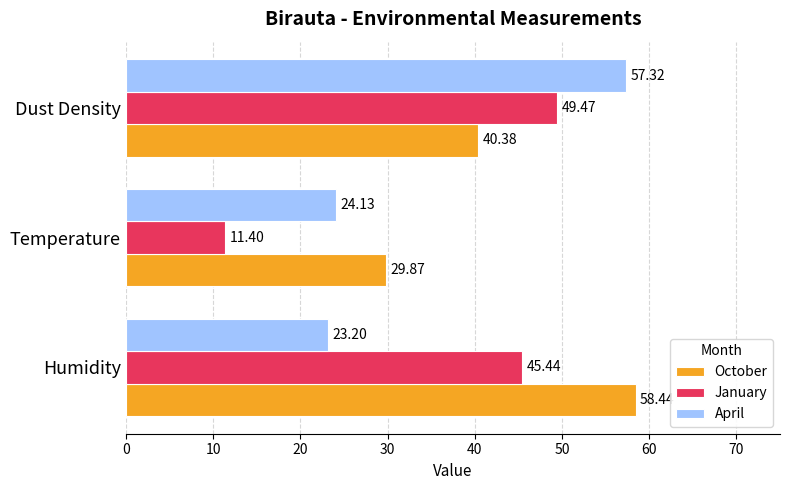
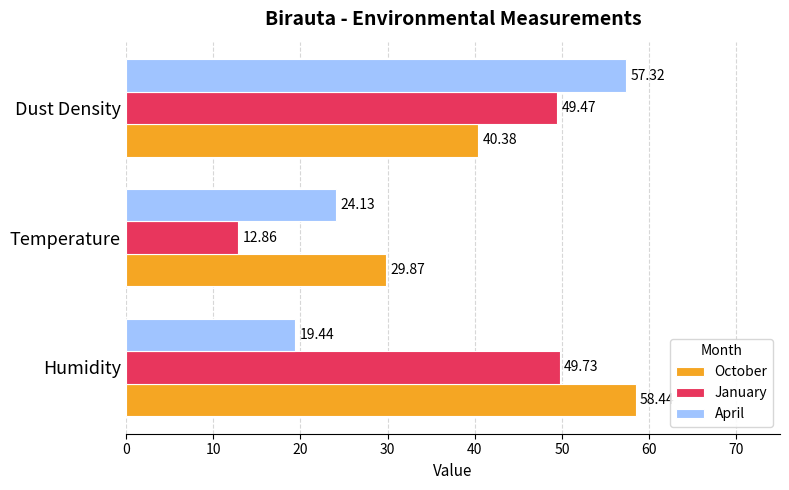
  {
    "October": {
      "Dust Density": 40.38,
      "Temperature": 29.87
    },
    "January": {
      "Dust Density": 49.47,
-     "Temperature": 11.40,
-     "Humidity": 45.44
+     "Temperature": 12.86,
+     "Humidity": 49.73
    },
    "April": {
      "Dust Density": 57.32,
      "Temperature": 24.13,
-     "Humidity": 23.20
+     "Humidity": 19.44
    }
  }
